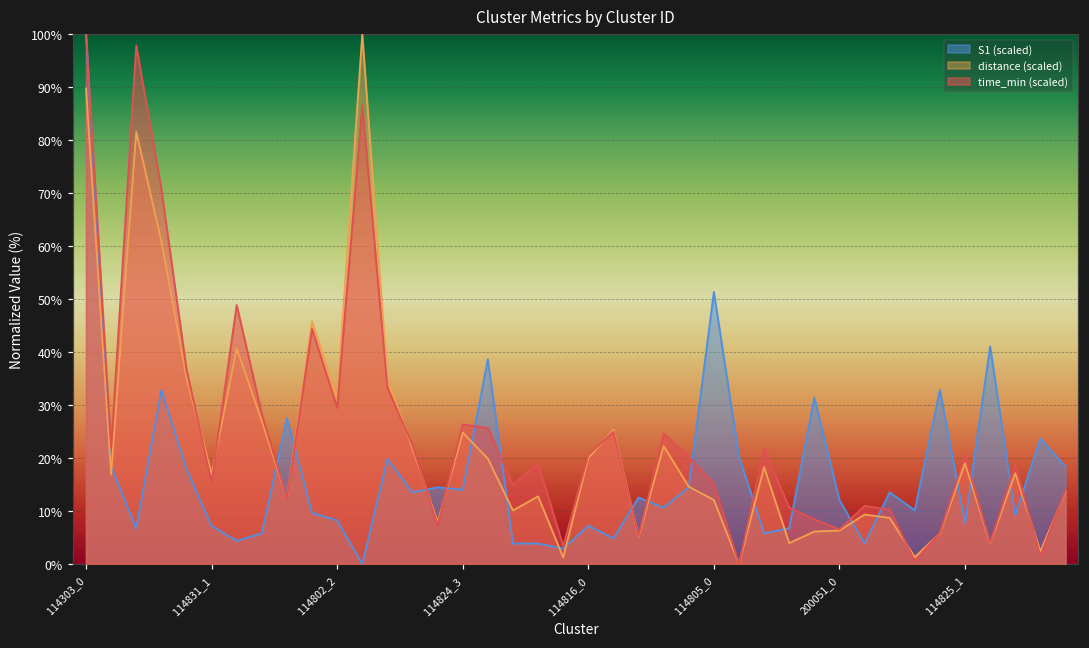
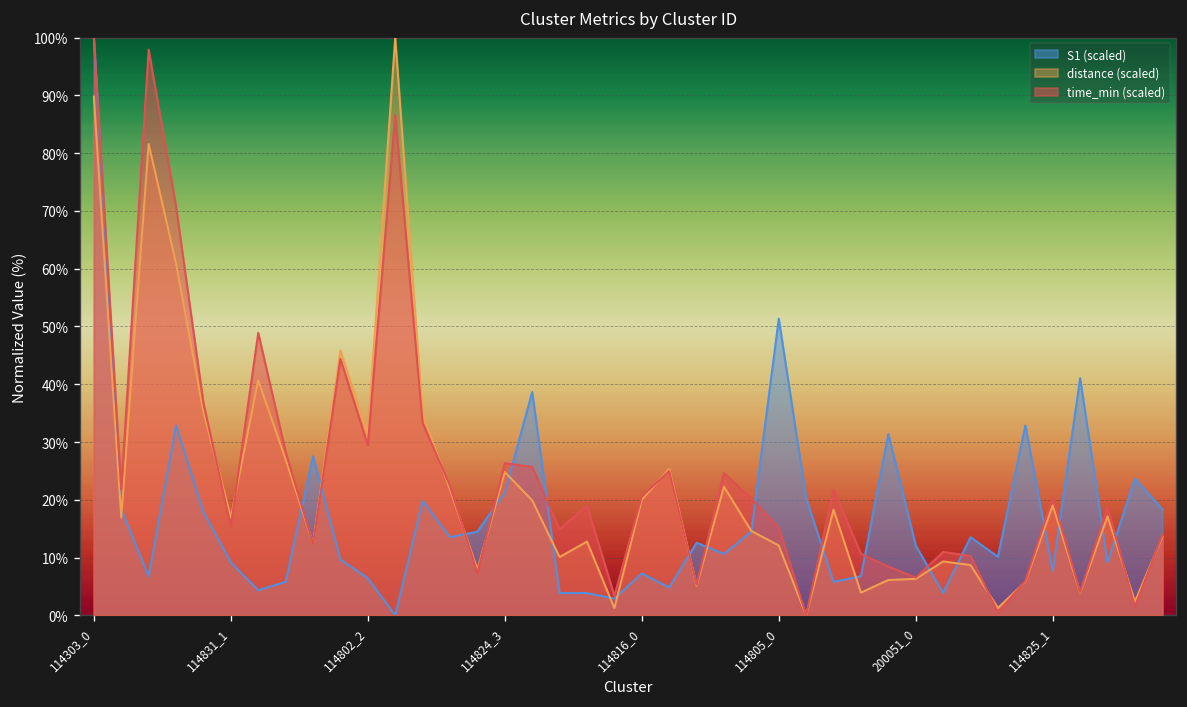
  {
    "S1 (scaled)": {
-     "114831_1": "7%",
-     "114802_2": "8%",
-     "114824_3": "14%",
+     "114831_1": "9%",
+     "114802_2": "6%",
+     "114824_3": "21%",
      "114816_0": "7%",
      "114805_0": "51%",
      "200051_0": "12%",
      "114825_1": "8%"
    }
  }
